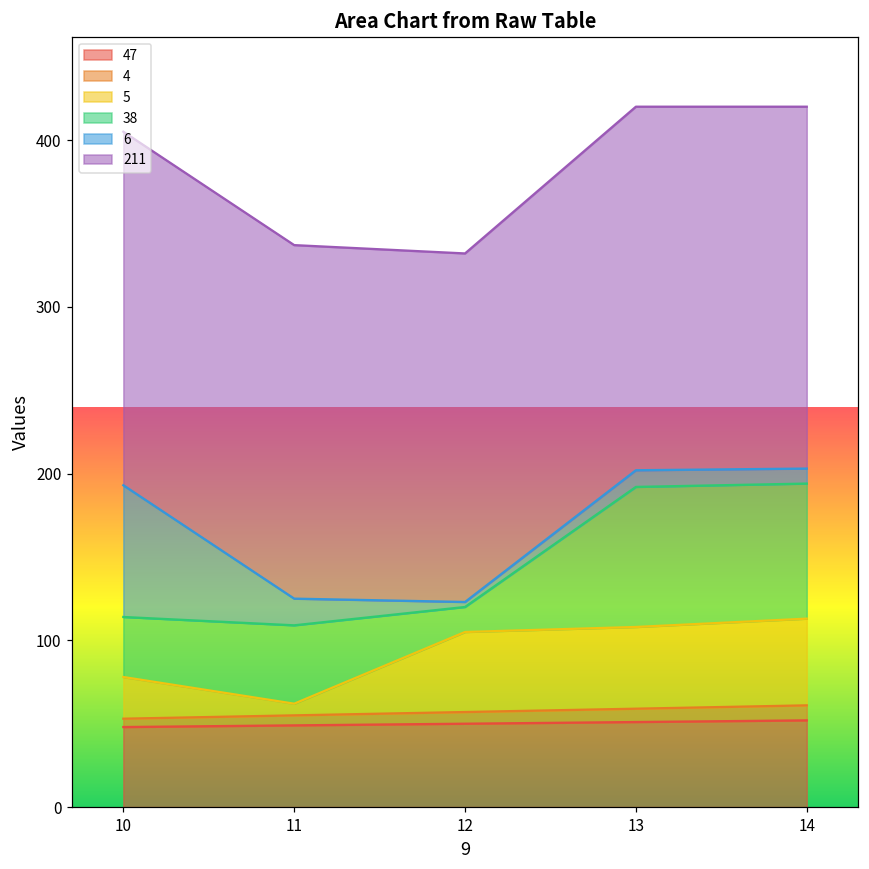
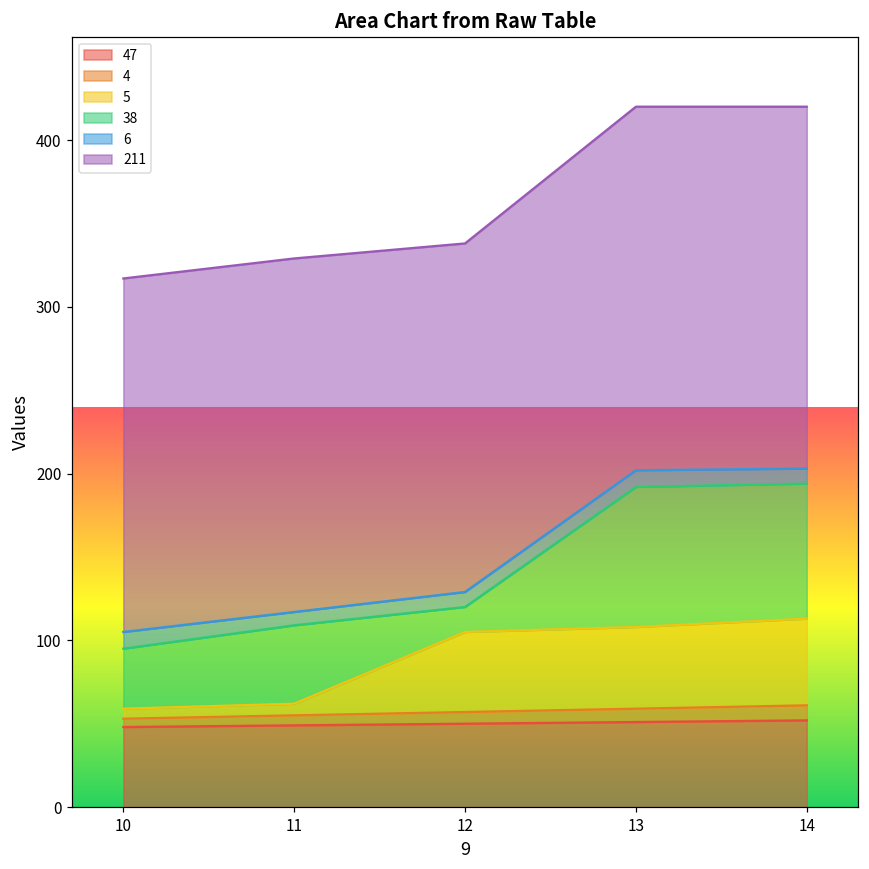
  {
    "5": {
-     "10": 25,
+     "10": 6,
      "11": 7,
      "12": 48,
      "13": 49,
      "14": 52
    },
    "38": {
      "10": 36,
      "11": 47,
      "12": 15,
      "13": 84,
      "14": 81
    },
    "6": {
-     "10": 79,
-     "11": 16,
-     "12": 3,
+     "10": 10,
+     "11": 8,
+     "12": 9,
      "13": 10,
      "14": 9
    },
    "211": {
      "11": 212,
      "12": 209,
      "13": 218,
      "14": 217
    }
  }
